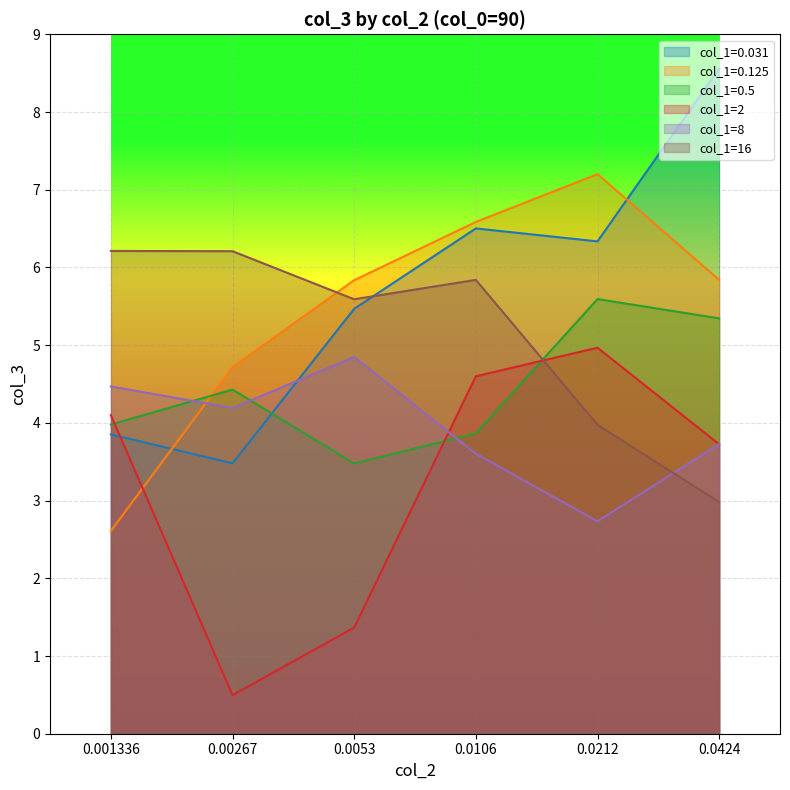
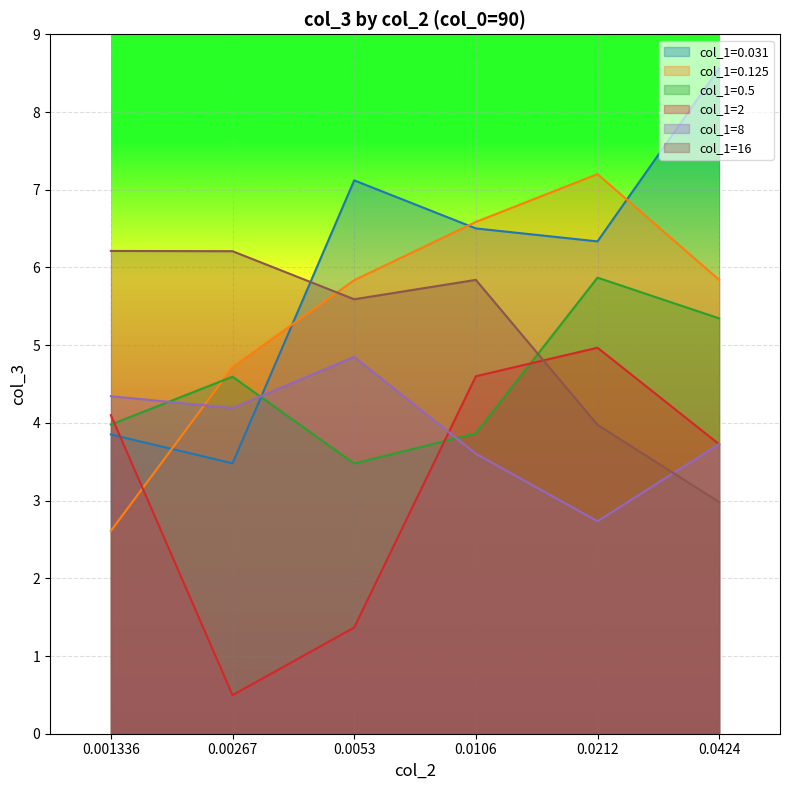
  {
    "col_1=0.031": {
      "0.001336": 3.9,
      "0.00267": 3.5,
-     "0.0053": 5.5,
+     "0.0053": 7.1,
      "0.0106": 6.5,
      "0.0212": 6.3
    },
    "col_1=0.5": {
      "0.001336": 4.0,
-     "0.00267": 4.4,
+     "0.00267": 4.6,
      "0.0053": 3.5,
      "0.0106": 3.9,
-     "0.0212": 5.6,
+     "0.0212": 5.9,
      "0.0424": 5.3
    },
    "col_1=8": {
-     "0.001336": 4.5,
+     "0.001336": 4.3,
      "0.00267": 4.2,
      "0.0053": 4.8,
      "0.0106": 3.6,
      "0.0212": 2.7
    }
  }
